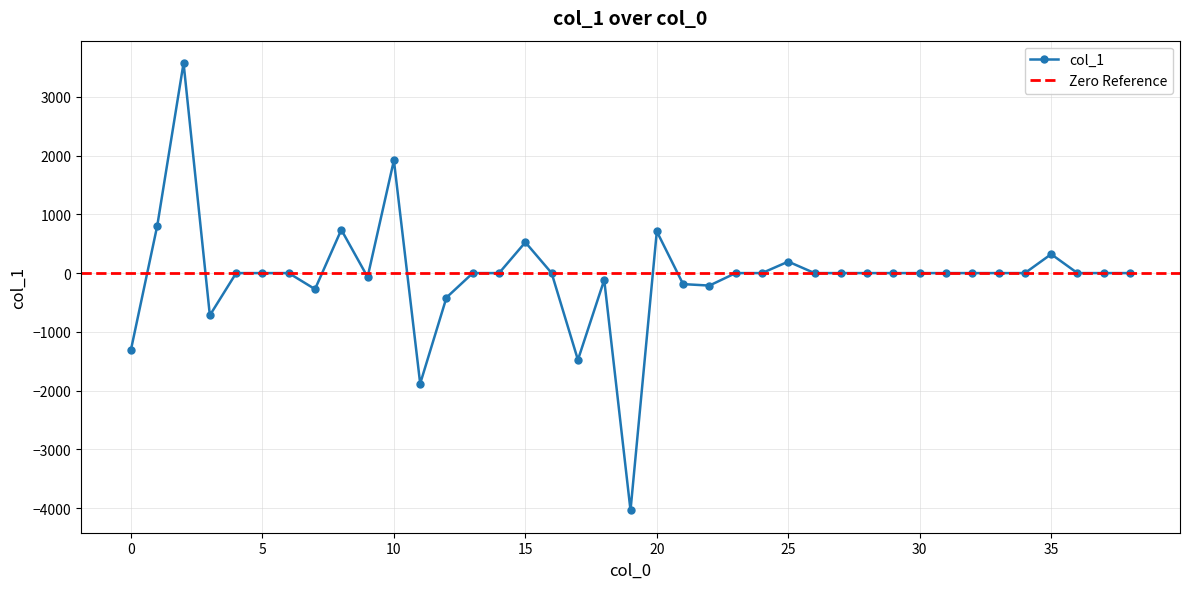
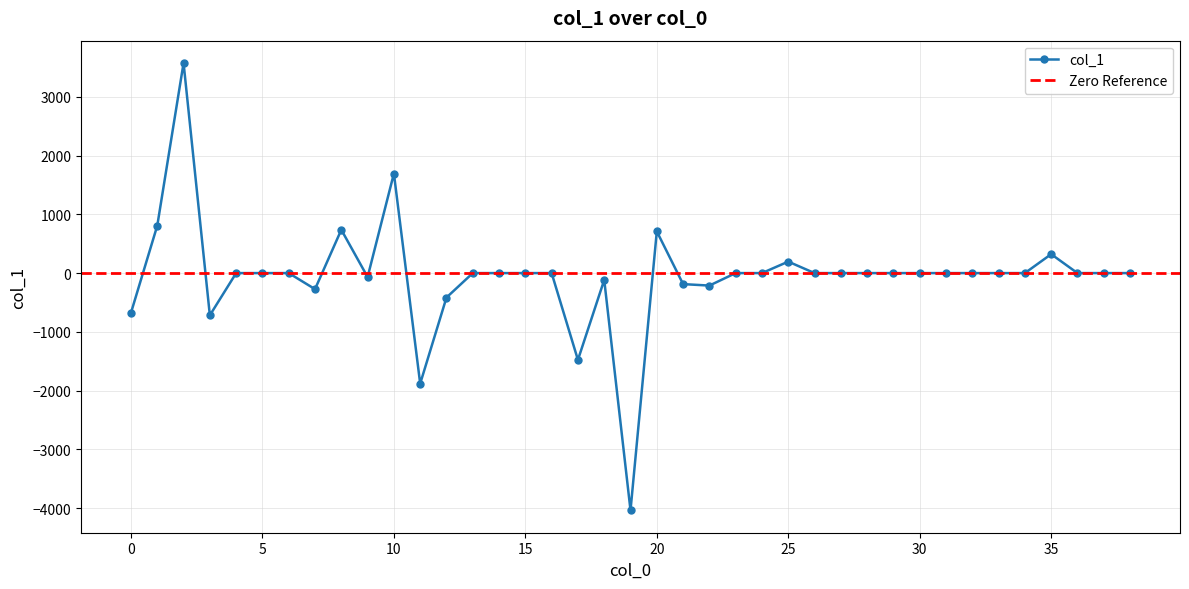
  {
-   "0": -1300,
+   "0": -700,
    "5": 0,
-   "10": 1900,
-   "15": 500,
+   "10": 1700,
+   "15": 0,
    "20": 700,
    "25": 200,
    "30": 0,
    "35": 300
  }
